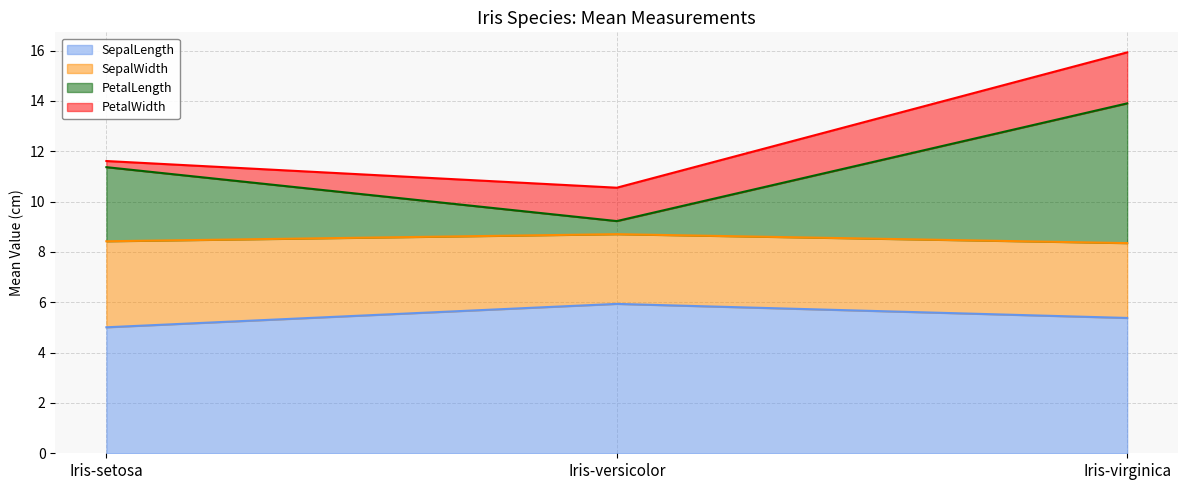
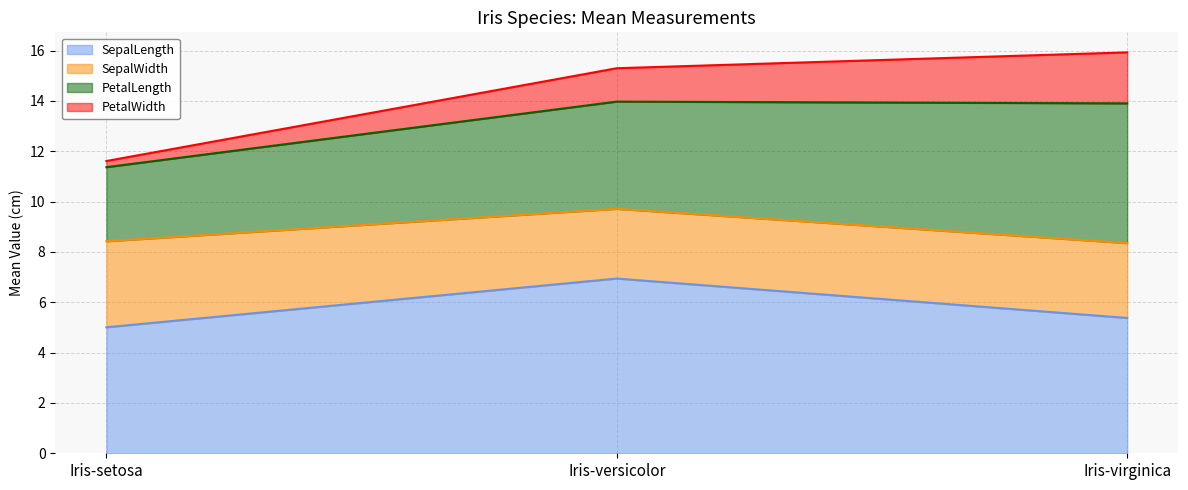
  {
    "SepalLength": {
      "Iris-setosa": 5.0,
-     "Iris-versicolor": 5.9,
+     "Iris-versicolor": 6.9,
      "Iris-virginica": 5.4
    },
    "SepalWidth": {
      "Iris-setosa": 3.4,
      "Iris-versicolor": 2.8,
      "Iris-virginica": 3.0
    },
    "PetalLength": {
      "Iris-setosa": 2.9,
-     "Iris-versicolor": 0.5,
+     "Iris-versicolor": 4.3,
      "Iris-virginica": 5.6
    },
    "PetalWidth": {
      "Iris-setosa": 0.2,
      "Iris-versicolor": 1.3,
      "Iris-virginica": 2.0
    }
  }
